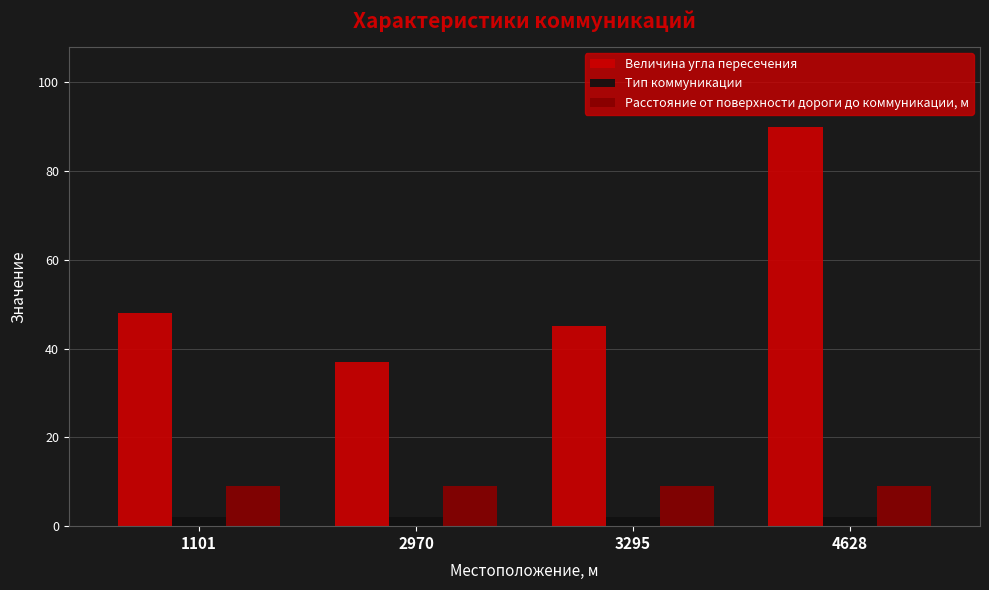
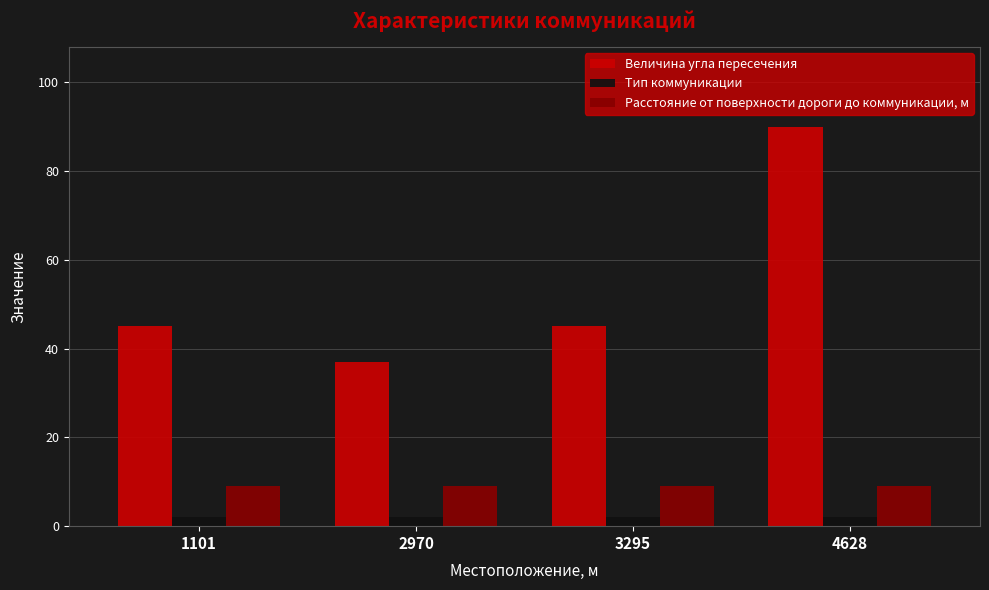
  {
    "Величина угла пересечения": {
-     "1101": 48,
+     "1101": 45,
      "2970": 37,
      "3295": 45,
      "4628": 90
    },
    "Тип коммуникации": {
      "1101": 2,
      "2970": 2,
      "3295": 2,
      "4628": 2
    },
    "Расстояние от поверхности дороги до коммуникации, м": {
      "1101": 9,
      "2970": 9,
      "3295": 9,
      "4628": 9
    }
  }
